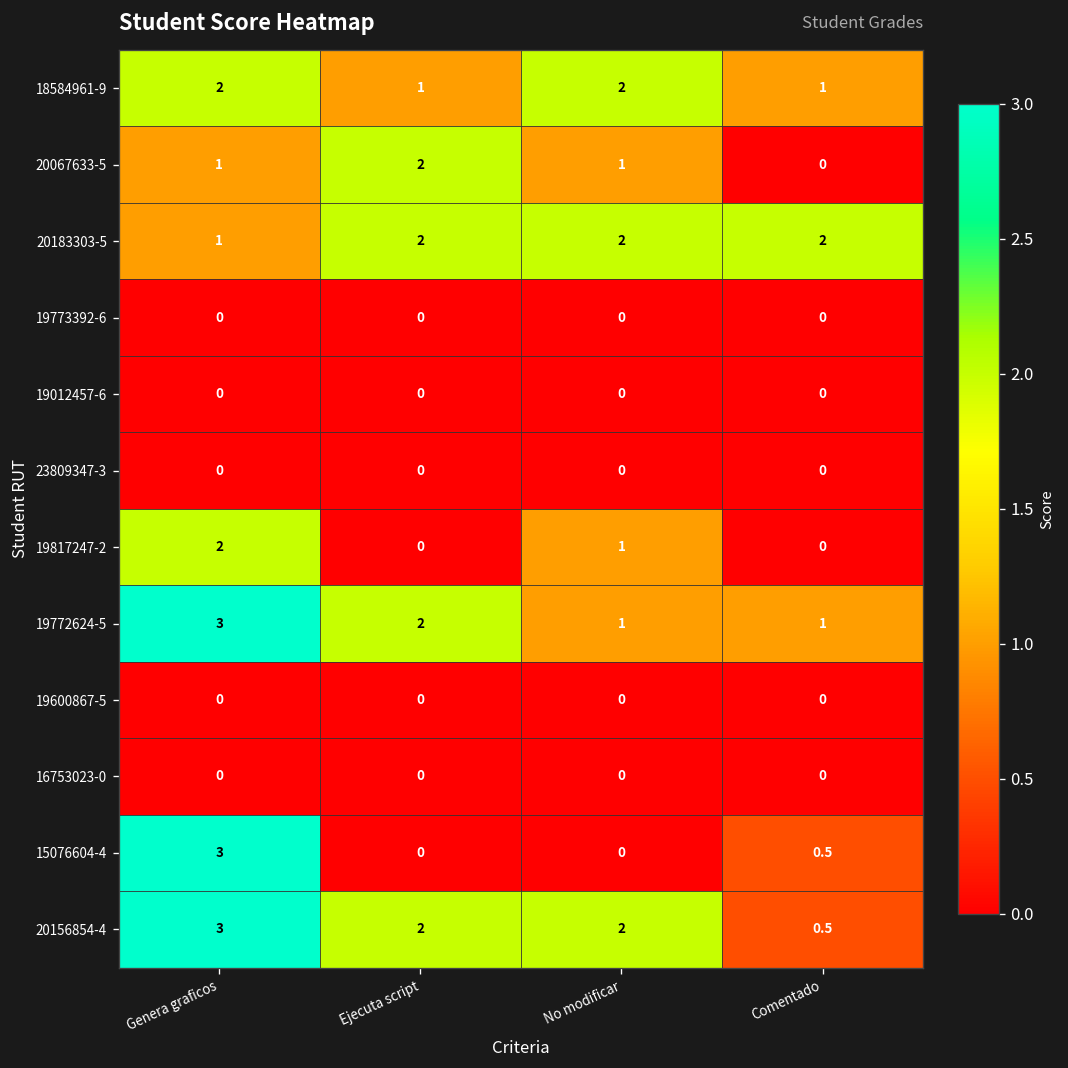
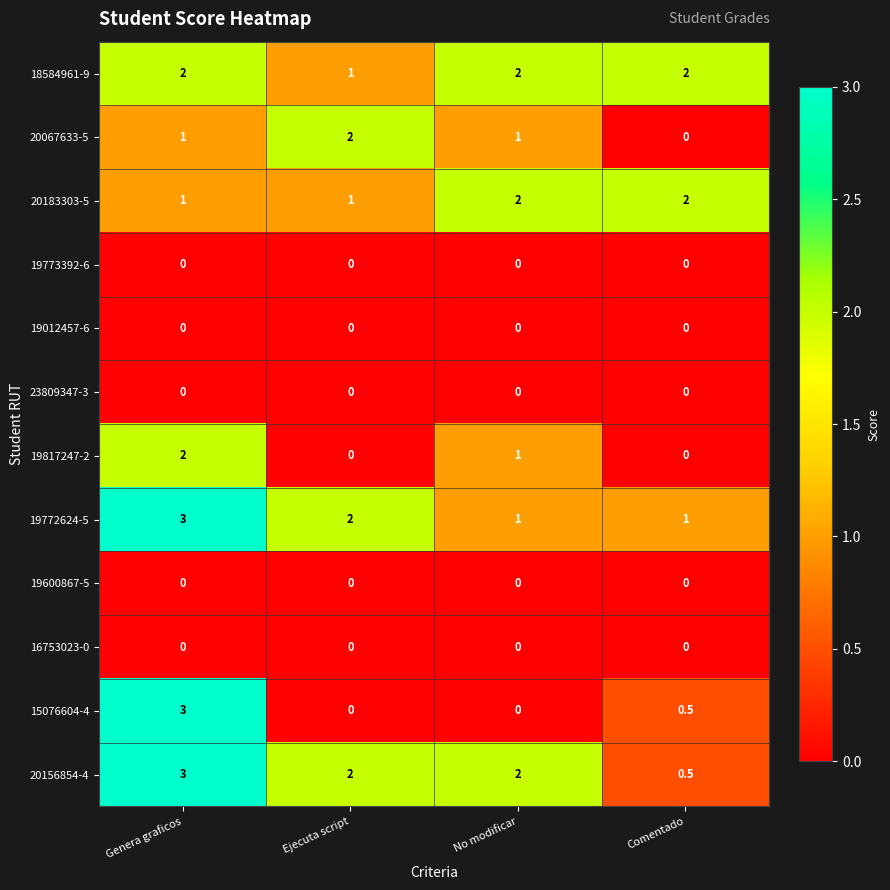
  {
    "18584961-9": {
      "Genera graficos": 2,
      "Ejecuta script": 1,
      "No modificar": 2,
-     "Comentado": 1
+     "Comentado": 2
    },
    "20067633-5": {
      "Genera graficos": 1,
      "Ejecuta script": 2,
      "No modificar": 1,
      "Comentado": 0
    },
    "20183303-5": {
      "Genera graficos": 1,
-     "Ejecuta script": 2,
+     "Ejecuta script": 1,
      "No modificar": 2,
      "Comentado": 2
    },
    "19773392-6": {
      "Genera graficos": 0,
      "Ejecuta script": 0,
      "No modificar": 0,
      "Comentado": 0
    },
    "19012457-6": {
      "Genera graficos": 0,
      "Ejecuta script": 0,
      "No modificar": 0,
      "Comentado": 0
    },
    "23809347-3": {
      "Genera graficos": 0,
      "Ejecuta script": 0,
      "No modificar": 0,
      "Comentado": 0
    },
    "19817247-2": {
      "Genera graficos": 2,
      "Ejecuta script": 0,
      "No modificar": 1,
      "Comentado": 0
    },
    "19772624-5": {
      "Genera graficos": 3,
      "Ejecuta script": 2,
      "No modificar": 1,
      "Comentado": 1
    },
    "19600867-5": {
      "Genera graficos": 0,
      "Ejecuta script": 0,
      "No modificar": 0,
      "Comentado": 0
    },
    "16753023-0": {
      "Genera graficos": 0,
      "Ejecuta script": 0,
      "No modificar": 0,
      "Comentado": 0
    },
    "15076604-4": {
      "Genera graficos": 3,
      "Ejecuta script": 0,
      "No modificar": 0,
      "Comentado": 0.5
    },
    "20156854-4": {
      "Genera graficos": 3,
      "Ejecuta script": 2,
      "No modificar": 2,
      "Comentado": 0.5
    }
  }
